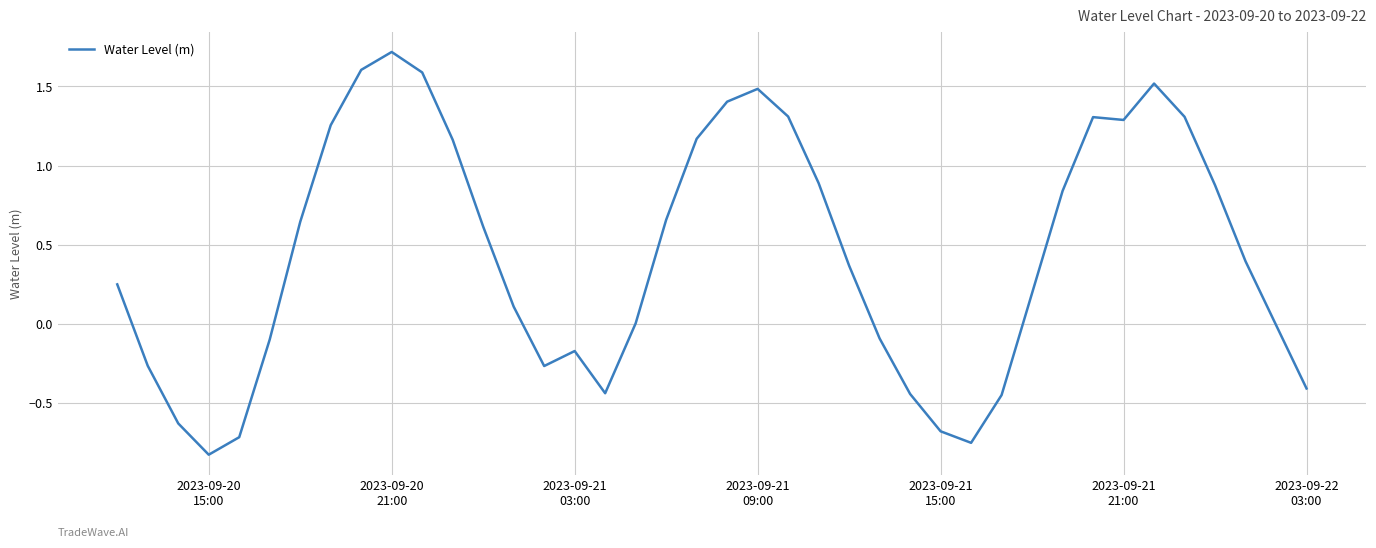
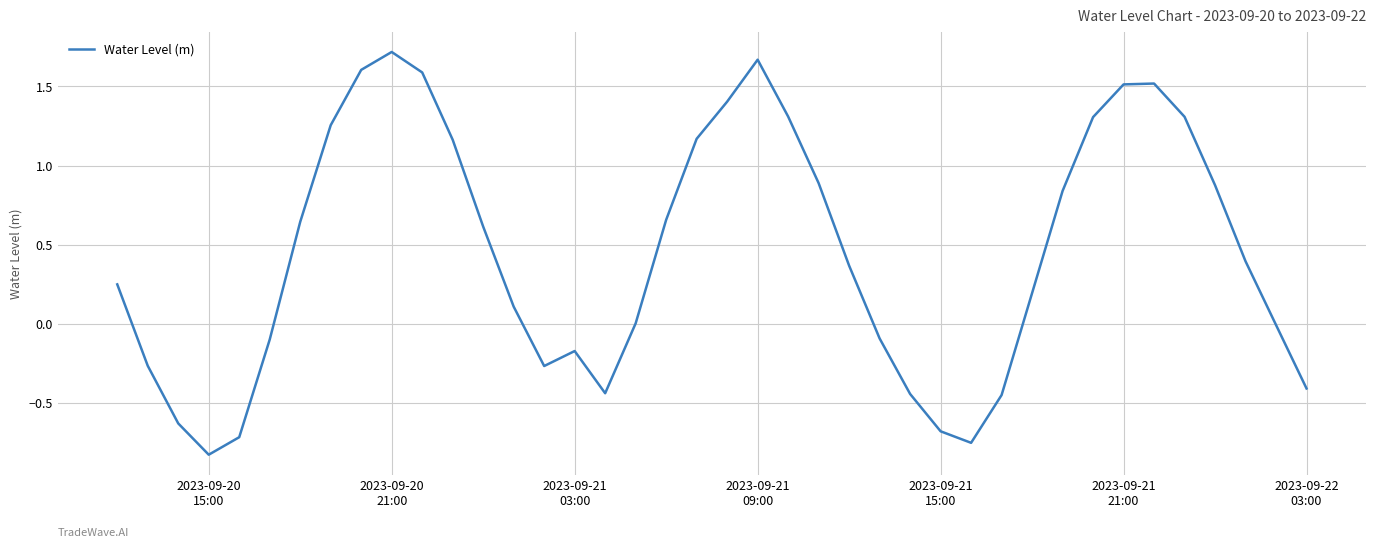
  {
    "2023-09-20 15:00": -0.83,
    "2023-09-20 21:00": 1.72,
    "2023-09-21 03:00": -0.17,
-   "2023-09-21 09:00": 1.48,
+   "2023-09-21 09:00": 1.67,
    "2023-09-21 15:00": -0.68,
-   "2023-09-21 21:00": 1.29,
+   "2023-09-21 21:00": 1.51,
    "2023-09-22 03:00": -0.41
  }
